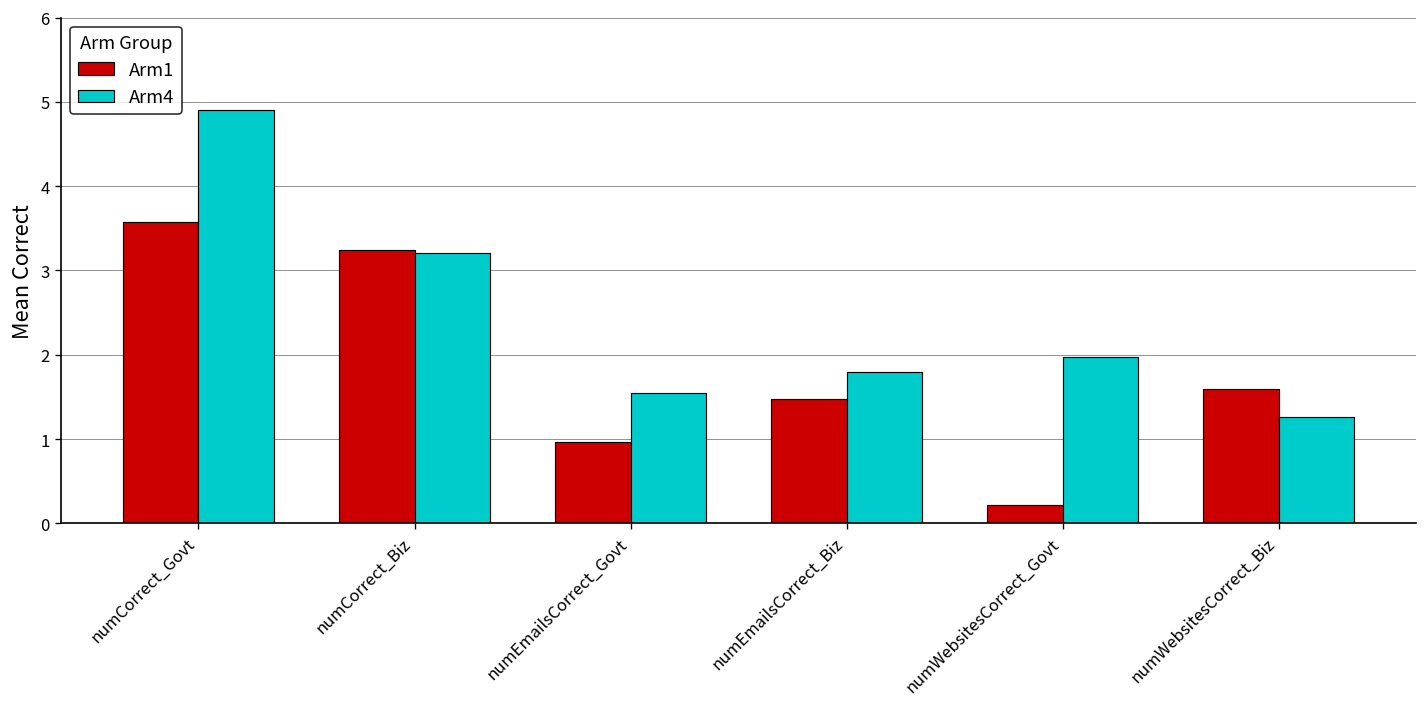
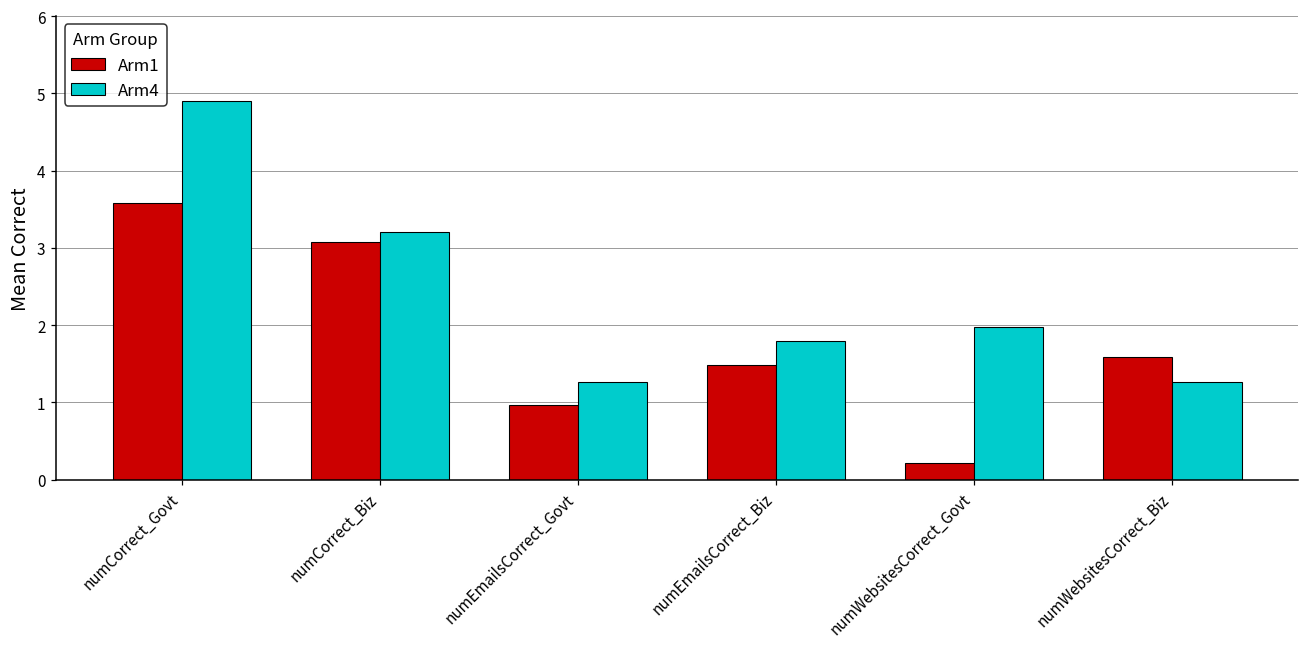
  {
    "Arm1": {
      "numCorrect_Govt": 3.6,
-     "numCorrect_Biz": 3.2,
+     "numCorrect_Biz": 3.1,
      "numEmailsCorrect_Govt": 1.0,
      "numEmailsCorrect_Biz": 1.5,
      "numWebsitesCorrect_Govt": 0.2,
      "numWebsitesCorrect_Biz": 1.6
    },
    "Arm4": {
      "numCorrect_Govt": 4.9,
      "numCorrect_Biz": 3.2,
-     "numEmailsCorrect_Govt": 1.6,
+     "numEmailsCorrect_Govt": 1.3,
      "numEmailsCorrect_Biz": 1.8,
      "numWebsitesCorrect_Govt": 2.0,
      "numWebsitesCorrect_Biz": 1.3
    }
  }
